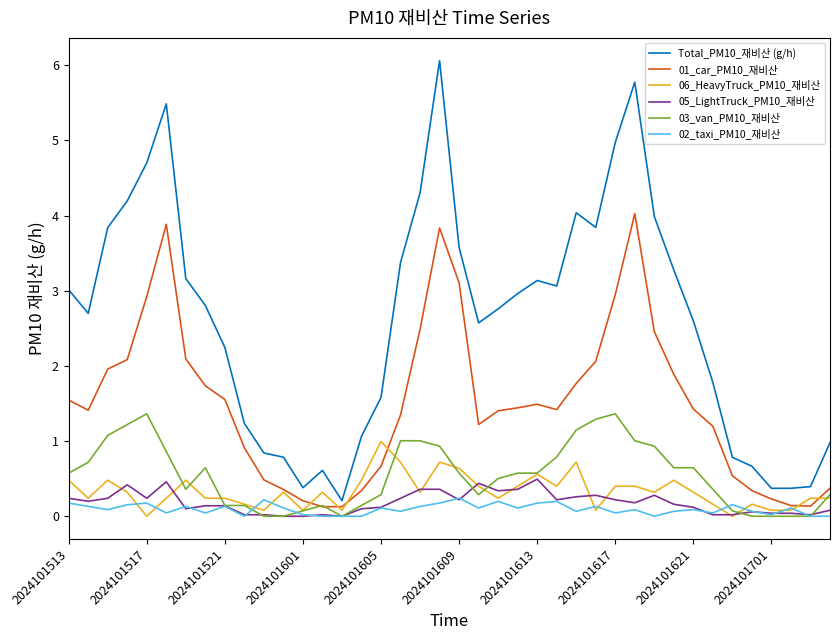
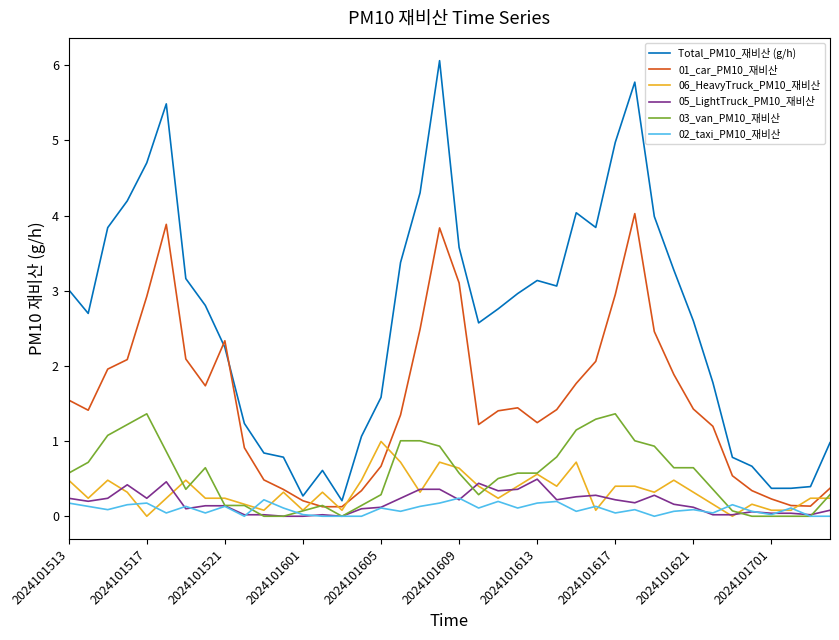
  {
    "Total_PM10_재비산 (g/h)": {
      "2024101513": 3.0,
      "2024101517": 4.7,
      "2024101521": 2.2,
-     "2024101601": 0.4,
+     "2024101601": 0.3,
      "2024101605": 1.6,
      "2024101609": 3.6,
      "2024101613": 3.1,
      "2024101617": 5.0,
      "2024101621": 2.6,
      "2024101701": 0.4
    },
    "01_car_PM10_재비산": {
      "2024101513": 1.5,
      "2024101517": 2.9,
-     "2024101521": 1.6,
+     "2024101521": 2.3,
      "2024101601": 0.2,
      "2024101605": 0.7,
      "2024101609": 3.1,
-     "2024101613": 1.5,
+     "2024101613": 1.2,
      "2024101617": 2.9,
      "2024101621": 1.4,
      "2024101701": 0.2
    },
    "06_HeavyTruck_PM10_재비산": {
      "2024101513": 0.5,
      "2024101517": 0.0,
      "2024101521": 0.2,
      "2024101605": 1.0,
      "2024101609": 0.6,
      "2024101617": 0.4,
      "2024101621": 0.3,
      "2024101701": 0.1
    },
    "05_LightTruck_PM10_재비산": {
      "2024101513": 0.2,
      "2024101517": 0.2,
      "2024101613": 0.5,
      "2024101617": 0.2
    },
    "03_van_PM10_재비산": {
      "2024101513": 0.6,
      "2024101517": 1.4,
      "2024101605": 0.3,
      "2024101609": 0.6,
      "2024101617": 1.4,
      "2024101621": 0.6
    },
    "02_taxi_PM10_재비산": {
      "2024101513": 0.2,
      "2024101517": 0.2,
      "2024101613": 0.2,
      "2024101617": 0.0
    }
  }
